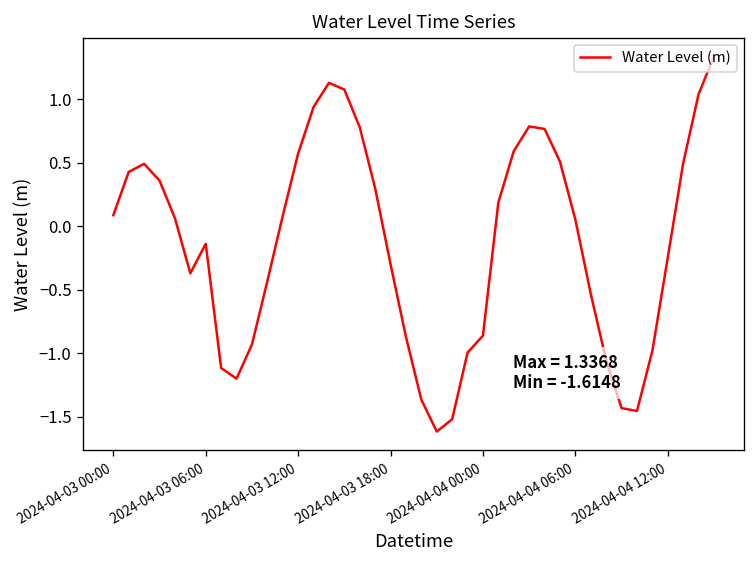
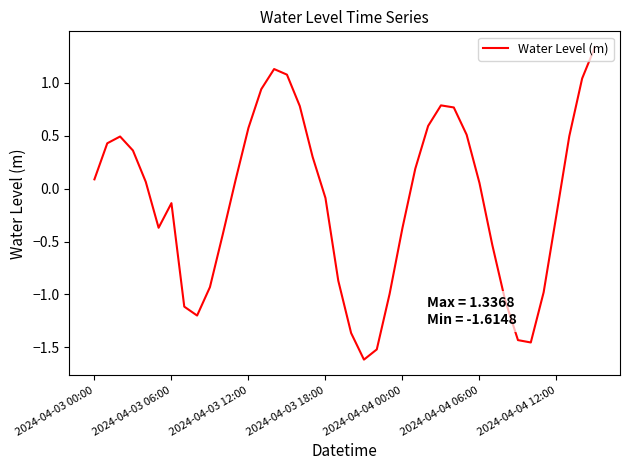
  {
    "2024-04-03 00:00": 0.09,
    "2024-04-03 06:00": -0.14,
    "2024-04-03 12:00": 0.57,
-   "2024-04-03 18:00": -0.30,
-   "2024-04-04 00:00": -0.86,
+   "2024-04-03 18:00": -0.09,
+   "2024-04-04 00:00": -0.37,
    "2024-04-04 06:00": 0.05,
    "2024-04-04 12:00": -0.25
  }
